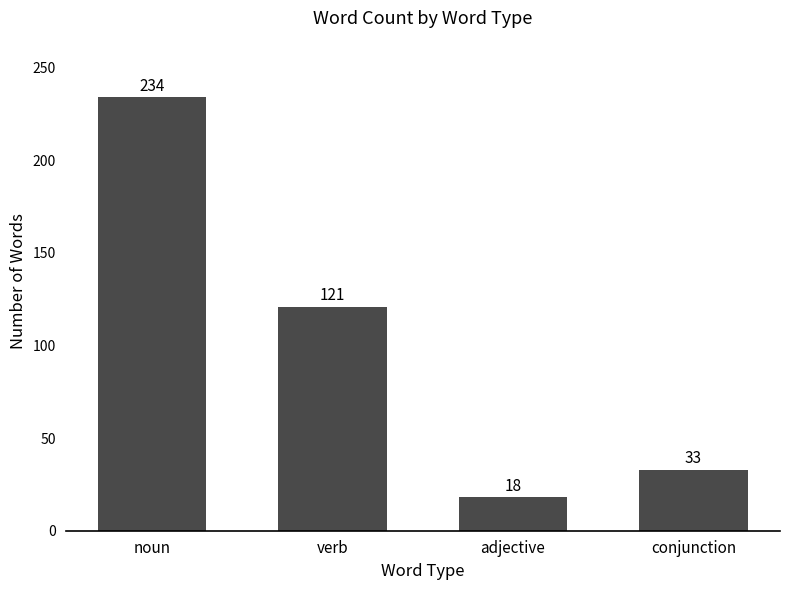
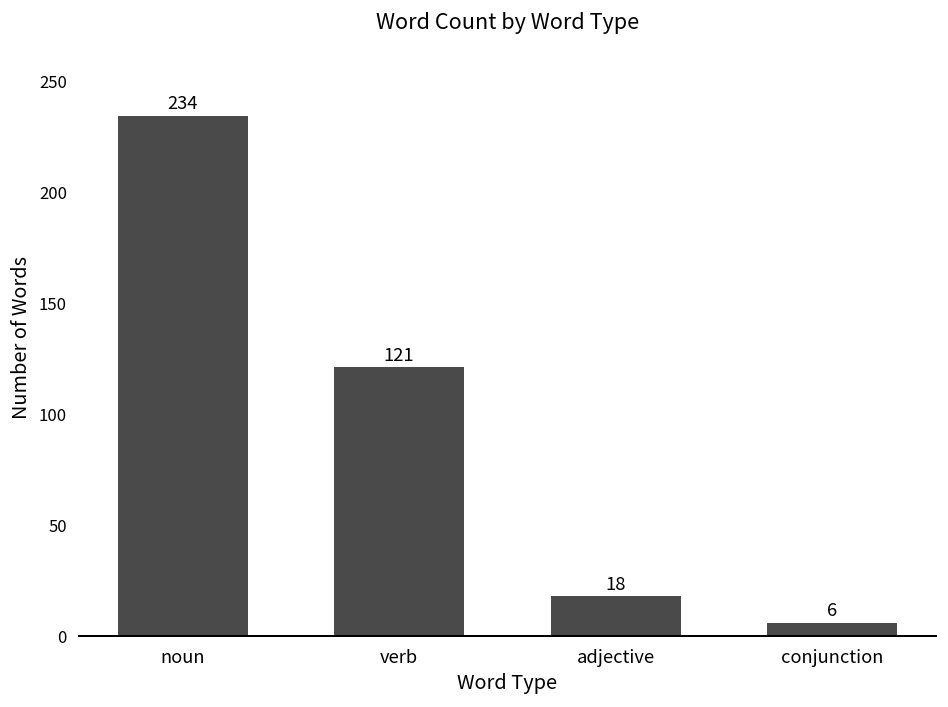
  {
    "noun": 234,
    "verb": 121,
    "adjective": 18,
-   "conjunction": 33
+   "conjunction": 6
  }
